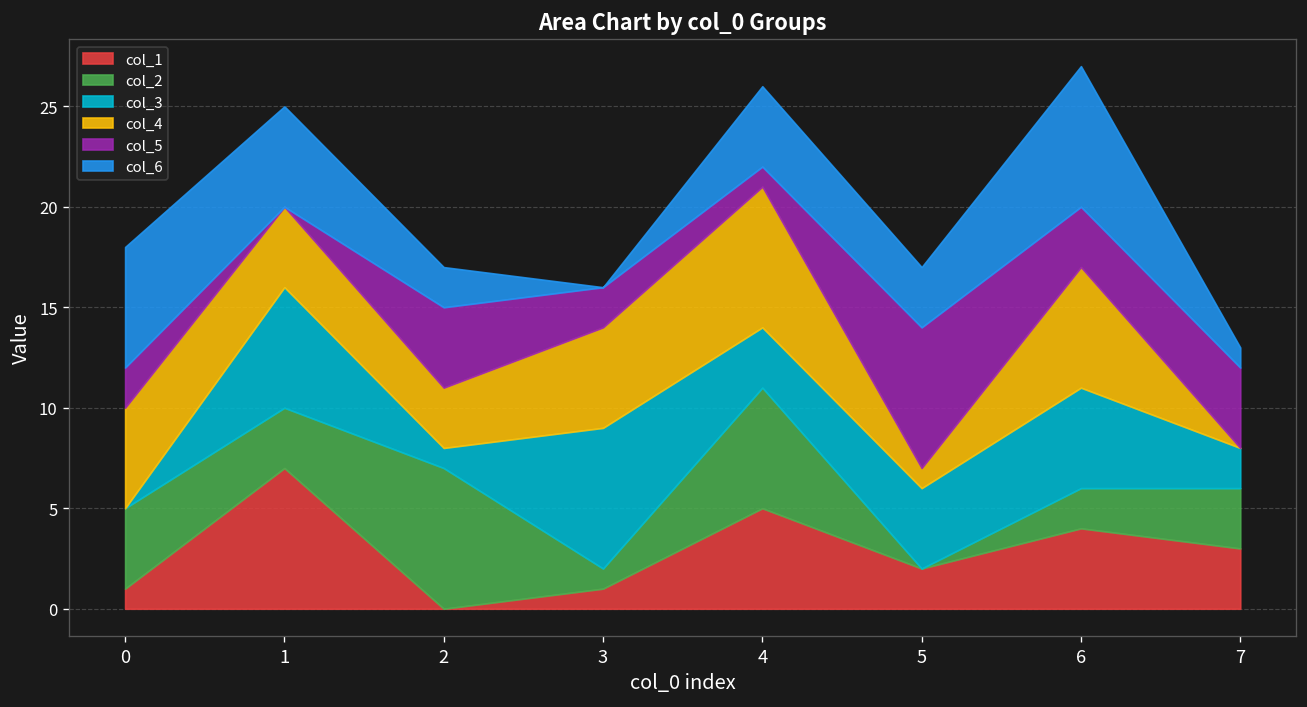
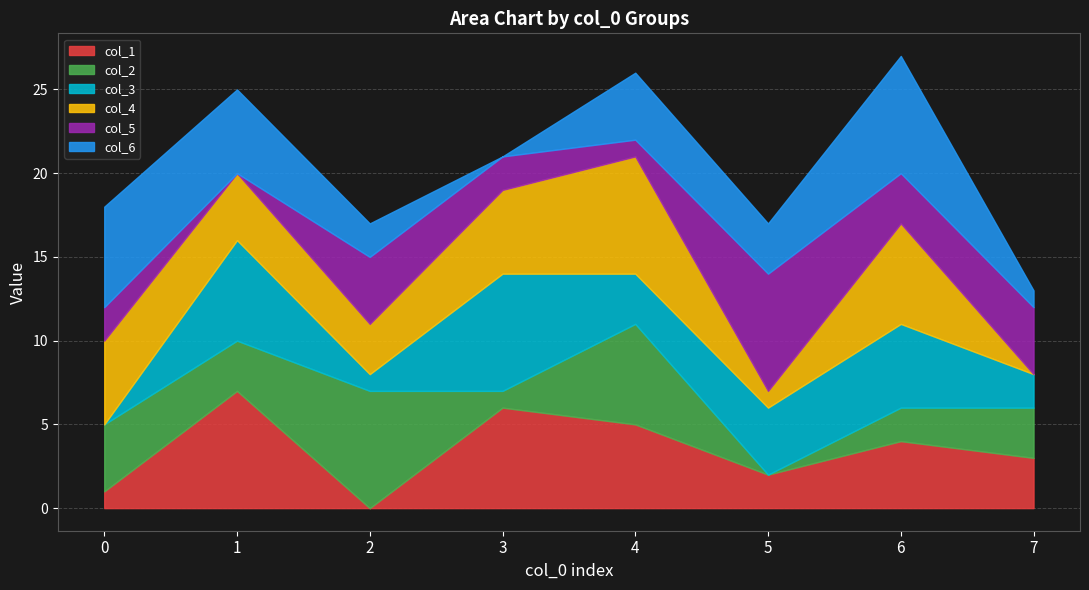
  {
    "col_1": {
      "0": 1,
      "1": 7,
      "2": 0,
-     "3": 1,
+     "3": 6,
      "4": 5,
      "6": 4,
      "7": 3
    },
    "col_2": {
      "1": 3,
      "2": 7,
      "3": 1,
      "4": 6,
      "6": 2,
      "7": 3
    },
    "col_4": {
      "0": 5,
      "2": 3,
      "3": 5,
      "4": 7,
      "5": 1,
      "6": 6
    },
    "col_5": {
      "0": 2,
      "2": 4,
      "4": 1,
      "5": 7,
      "6": 3,
      "7": 4
    }
  }
